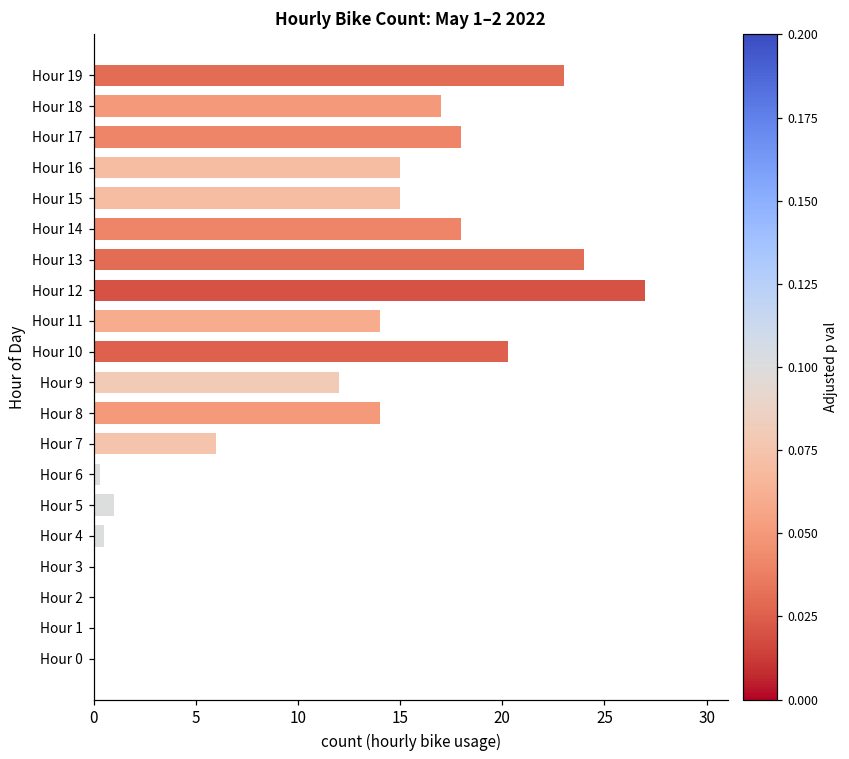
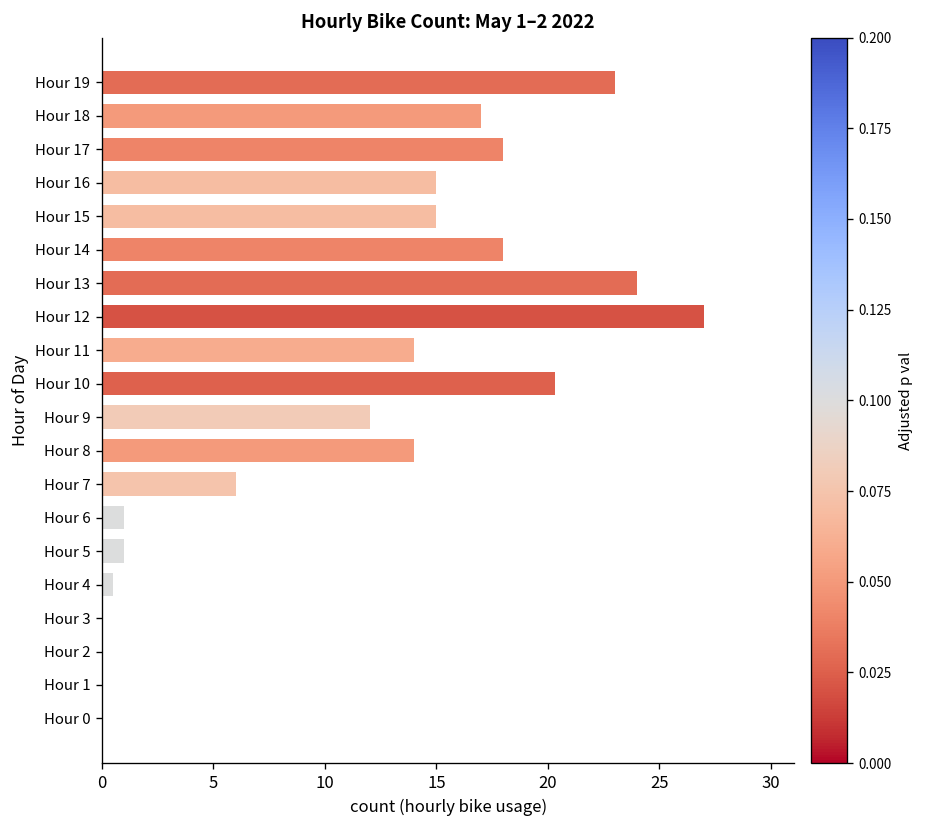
  {
    "Hour 19": 23.0,
    "Hour 18": 17.0,
    "Hour 17": 18.0,
    "Hour 16": 15.0,
    "Hour 15": 15.0,
    "Hour 14": 18.0,
    "Hour 13": 24.0,
    "Hour 12": 27.0,
    "Hour 11": 14.0,
    "Hour 10": 20.3,
    "Hour 9": 12.0,
    "Hour 8": 14.0,
    "Hour 7": 6.0,
-   "Hour 6": 0.3,
+   "Hour 6": 1.0,
    "Hour 5": 1.0,
    "Hour 4": 0.5,
    "Hour 3": 0.0,
    "Hour 2": 0.0,
    "Hour 1": 0.0,
    "Hour 0": 0.0
  }
